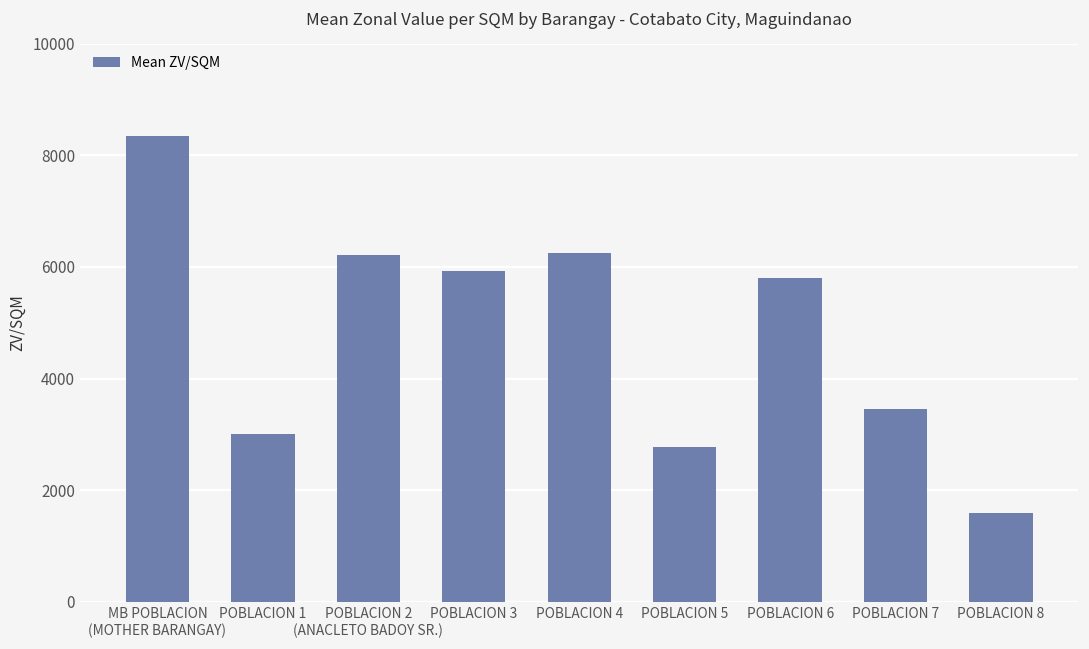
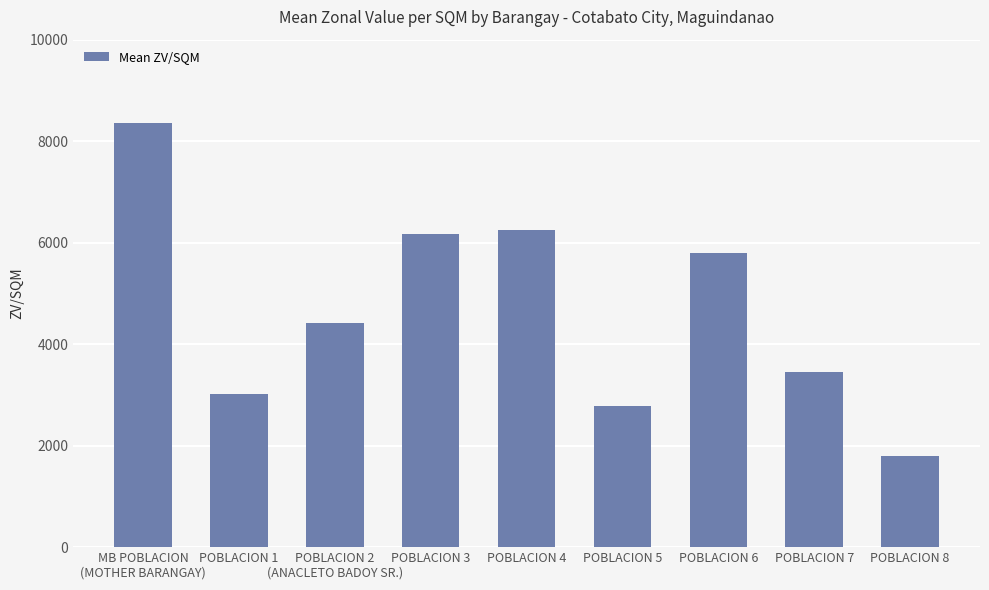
  {
    "MB POBLACION (MOTHER BARANGAY)": 8400,
    "POBLACION 1": 3000,
-   "POBLACION 2 (ANACLETO BADOY SR.)": 6200,
-   "POBLACION 3": 5900,
+   "POBLACION 2 (ANACLETO BADOY SR.)": 4400,
+   "POBLACION 3": 6200,
    "POBLACION 4": 6300,
    "POBLACION 5": 2800,
    "POBLACION 6": 5800,
    "POBLACION 7": 3500,
-   "POBLACION 8": 1600
+   "POBLACION 8": 1800
  }
